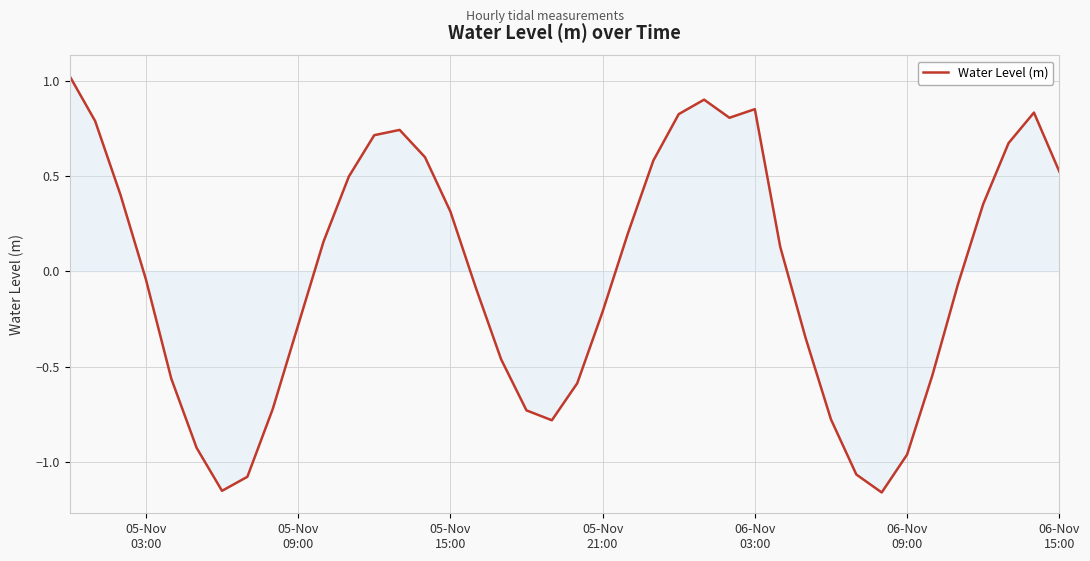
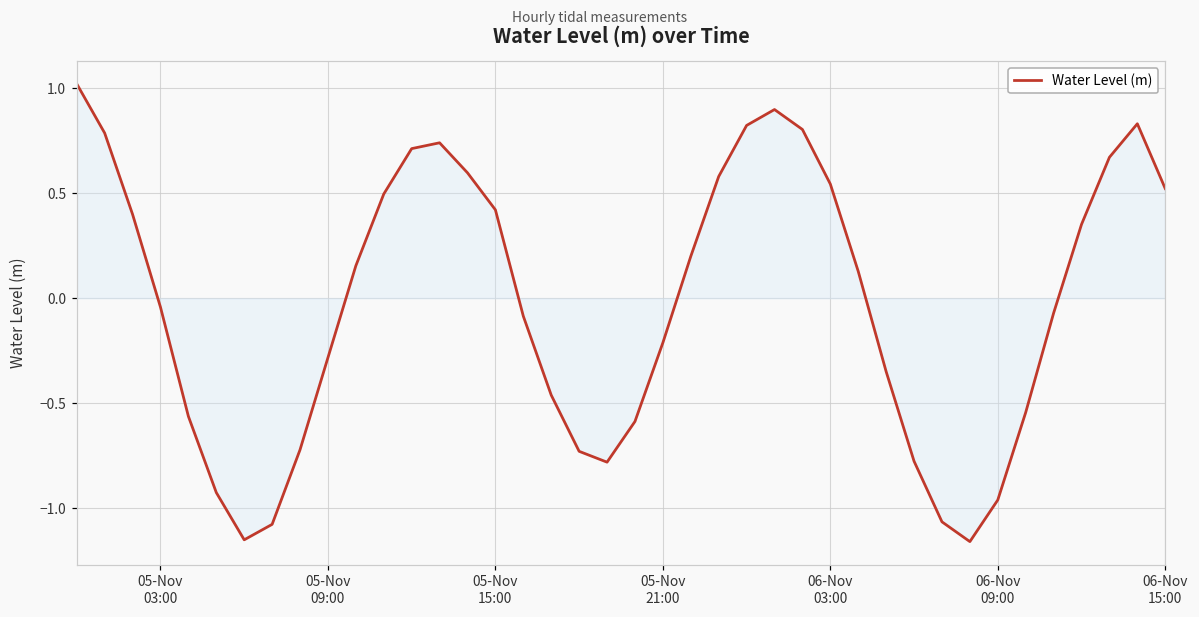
  {
    "Water Level (m)": {
      "05-Nov 03:00": -0.04,
      "05-Nov 09:00": -0.28,
-     "05-Nov 15:00": 0.31,
+     "05-Nov 15:00": 0.42,
      "05-Nov 21:00": -0.21,
-     "06-Nov 03:00": 0.85,
+     "06-Nov 03:00": 0.54,
      "06-Nov 09:00": -0.96
    }
  }
